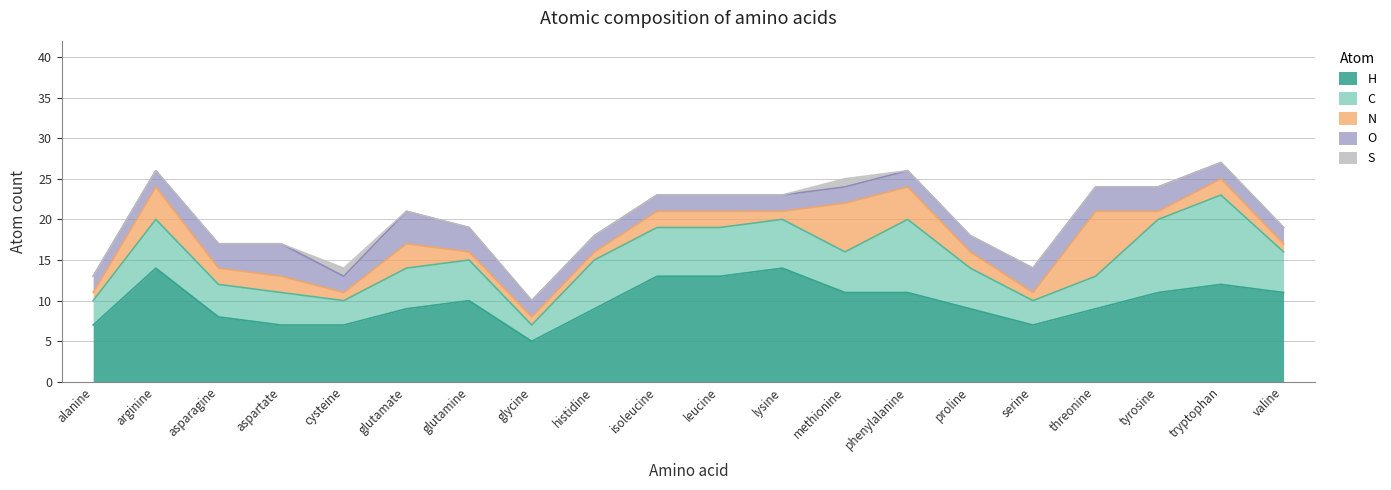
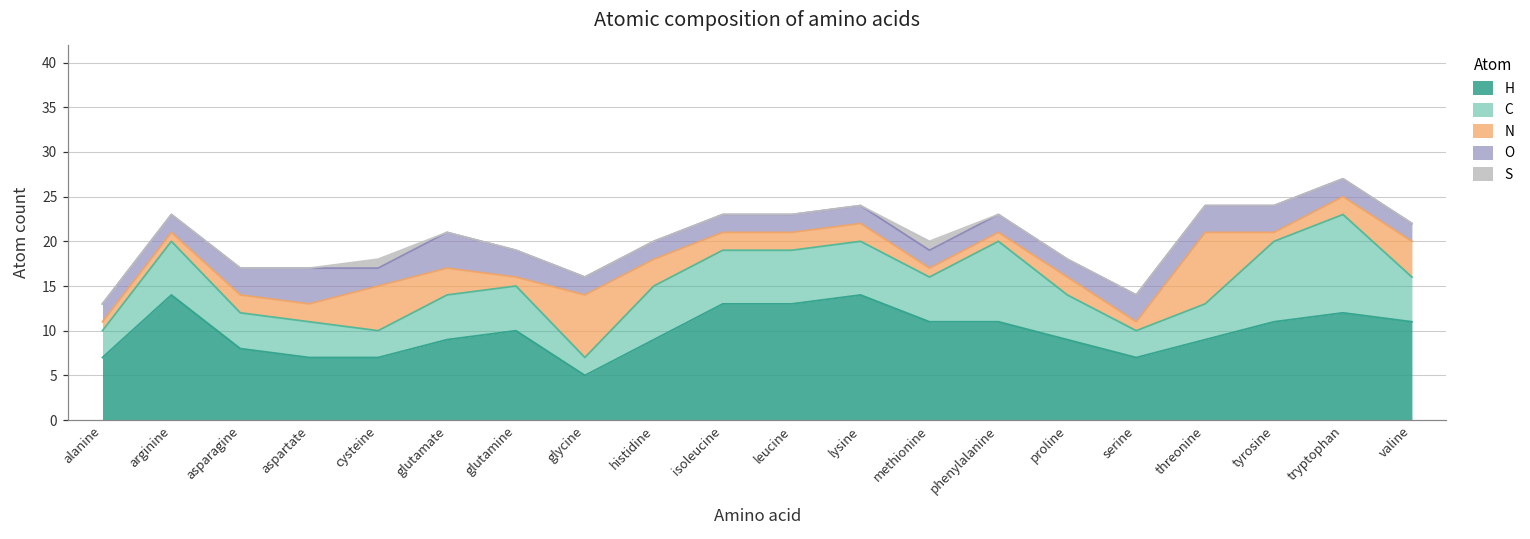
  {
    "N": {
      "alanine": 1,
-     "arginine": 4,
+     "arginine": 1,
      "asparagine": 2,
      "aspartate": 2,
-     "cysteine": 1,
+     "cysteine": 5,
      "glutamate": 3,
      "glutamine": 1,
-     "glycine": 1,
-     "histidine": 1,
+     "glycine": 7,
+     "histidine": 3,
      "isoleucine": 2,
      "leucine": 2,
-     "lysine": 1,
-     "methionine": 6,
-     "phenylalanine": 4,
+     "lysine": 2,
+     "methionine": 1,
+     "phenylalanine": 1,
      "proline": 2,
      "serine": 1,
      "threonine": 8,
      "tyrosine": 1,
      "tryptophan": 2,
-     "valine": 1
+     "valine": 4
    }
  }
